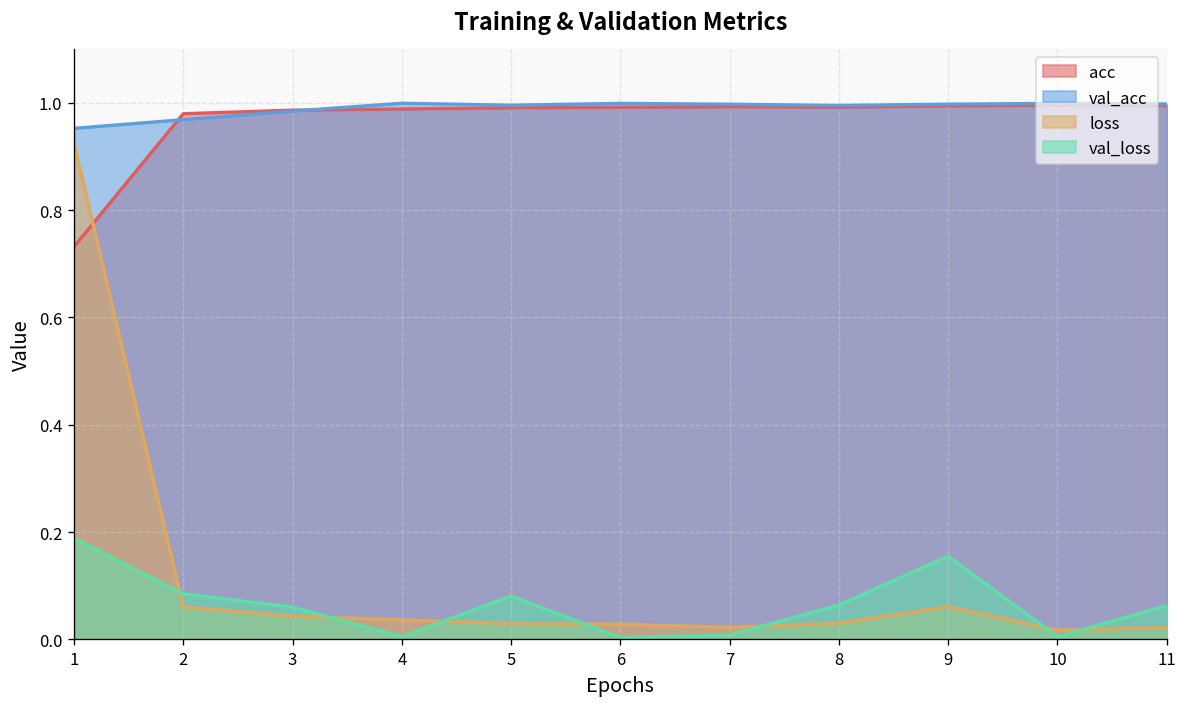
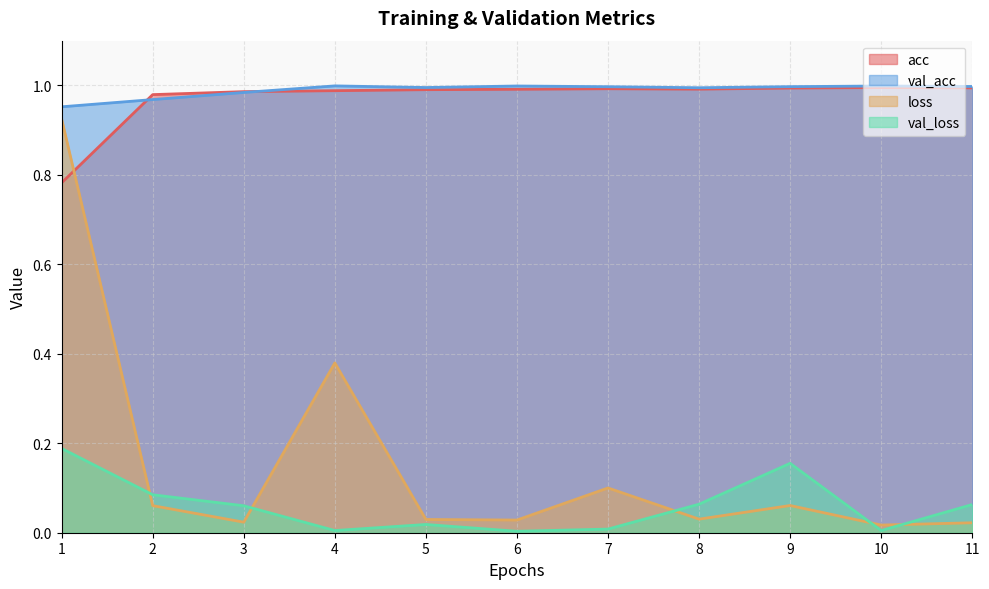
  {
    "acc": {
-     "1": 0.73,
+     "1": 0.78,
      "2": 0.98,
      "4": 0.99,
      "6": 0.99
    },
    "val_acc": {
      "1": 0.95,
      "2": 0.97,
      "4": 1.00,
      "6": 1.00
    },
    "loss": {
      "1": 0.92,
      "2": 0.06,
-     "3": 0.04,
-     "4": 0.04,
+     "3": 0.02,
+     "4": 0.38,
      "5": 0.03,
      "6": 0.03,
-     "7": 0.02,
+     "7": 0.10,
      "8": 0.03,
      "9": 0.06,
      "10": 0.02,
      "11": 0.02
    },
    "val_loss": {
      "1": 0.19,
      "2": 0.08,
      "3": 0.06,
      "4": 0.00,
-     "5": 0.08,
+     "5": 0.02,
      "6": 0.00,
      "7": 0.01,
      "8": 0.06,
      "9": 0.16,
      "10": 0.00,
      "11": 0.06
    }
  }
